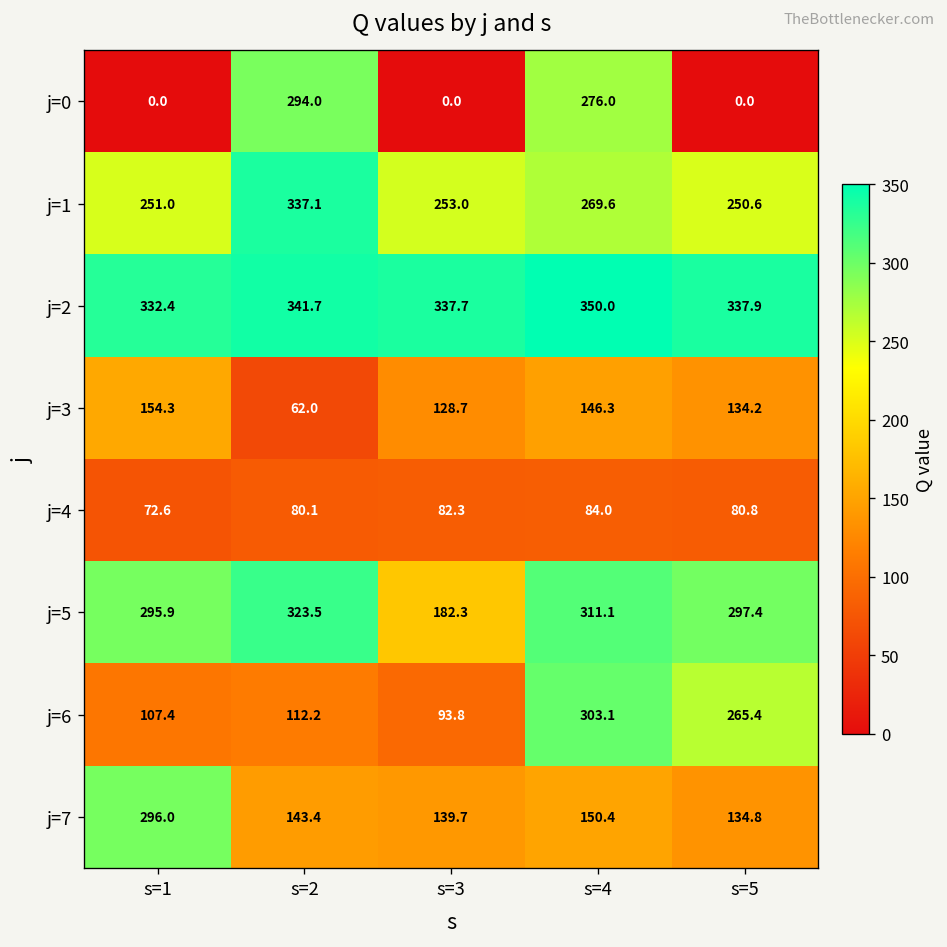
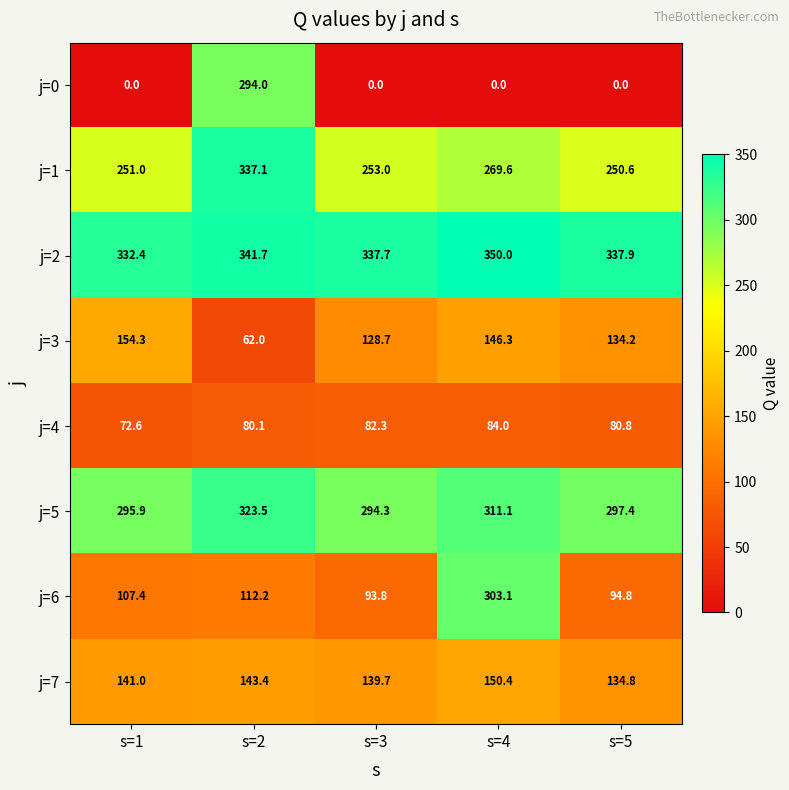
  {
    "j=0": {
      "s=1": 0.0,
      "s=2": 294.0,
      "s=3": 0.0,
-     "s=4": 276.0,
+     "s=4": 0.0,
      "s=5": 0.0
    },
    "j=1": {
      "s=1": 251.0,
      "s=2": 337.1,
      "s=3": 253.0,
      "s=4": 269.6,
      "s=5": 250.6
    },
    "j=2": {
      "s=1": 332.4,
      "s=2": 341.7,
      "s=3": 337.7,
      "s=4": 350.0,
      "s=5": 337.9
    },
    "j=3": {
      "s=1": 154.3,
      "s=2": 62.0,
      "s=3": 128.7,
      "s=4": 146.3,
      "s=5": 134.2
    },
    "j=4": {
      "s=1": 72.6,
      "s=2": 80.1,
      "s=3": 82.3,
      "s=4": 84.0,
      "s=5": 80.8
    },
    "j=5": {
      "s=1": 295.9,
      "s=2": 323.5,
-     "s=3": 182.3,
+     "s=3": 294.3,
      "s=4": 311.1,
      "s=5": 297.4
    },
    "j=6": {
      "s=1": 107.4,
      "s=2": 112.2,
      "s=3": 93.8,
      "s=4": 303.1,
-     "s=5": 265.4
+     "s=5": 94.8
    },
    "j=7": {
-     "s=1": 296.0,
+     "s=1": 141.0,
      "s=2": 143.4,
      "s=3": 139.7,
      "s=4": 150.4,
      "s=5": 134.8
    }
  }
